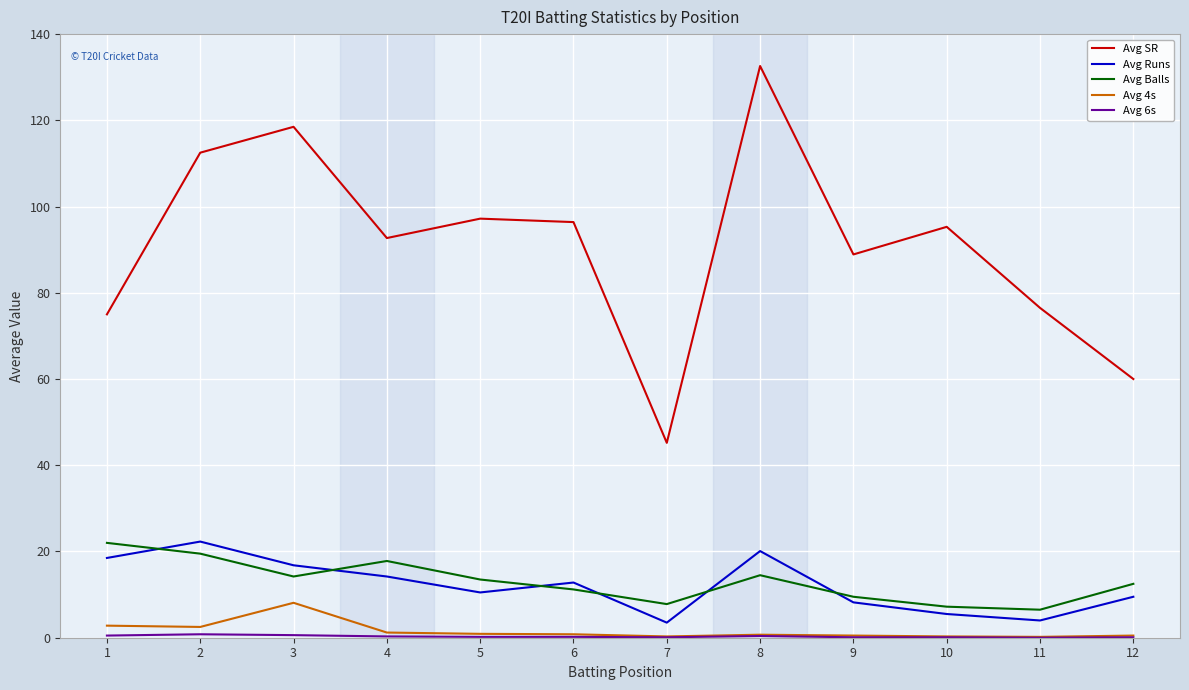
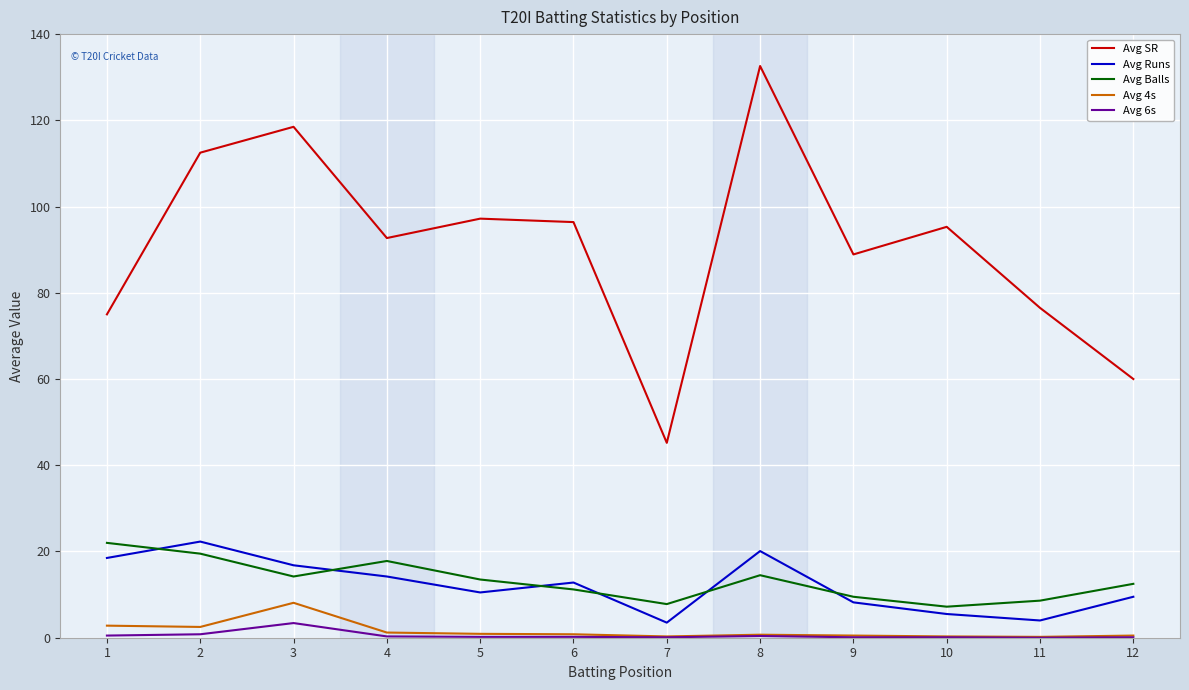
  {
    "Avg SR": {
      "1": 75,
      "2": 113,
      "3": 119,
      "4": 93,
      "5": 97,
      "6": 96,
      "7": 45,
      "8": 133,
      "9": 89,
      "10": 95,
      "11": 77,
      "12": 60
    },
    "Avg Runs": {
      "1": 19,
      "2": 22,
      "3": 17,
      "4": 14,
      "5": 11,
      "6": 13,
      "7": 4,
      "8": 20,
      "9": 8,
      "10": 6,
      "11": 4,
      "12": 10
    },
    "Avg Balls": {
      "1": 22,
      "2": 20,
      "3": 14,
      "4": 18,
      "5": 14,
      "6": 11,
      "7": 8,
      "8": 15,
      "9": 10,
      "10": 7,
-     "11": 7,
+     "11": 9,
      "12": 13
    },
    "Avg 4s": {
      "1": 3,
      "2": 3,
      "3": 8,
      "4": 1,
      "5": 1,
      "6": 1
    },
    "Avg 6s": {
      "1": 1,
      "2": 1,
-     "3": 1,
+     "3": 3,
      "4": 0,
      "5": 0,
      "6": 0
    }
  }
